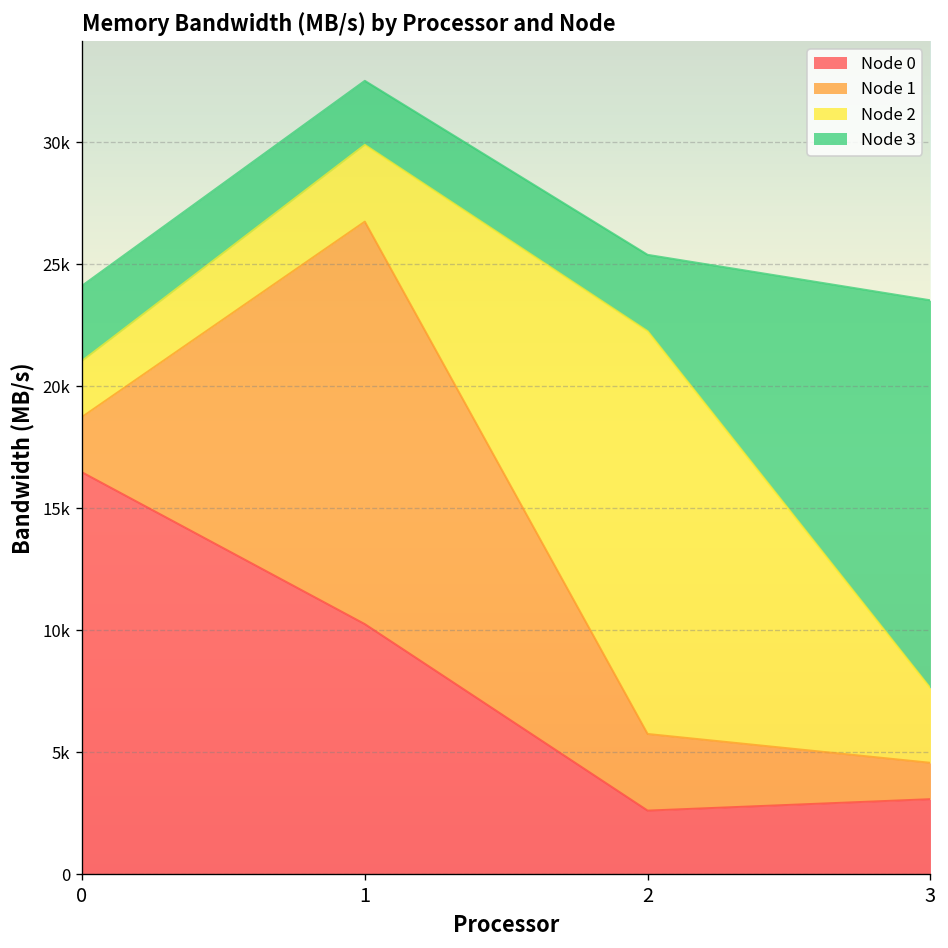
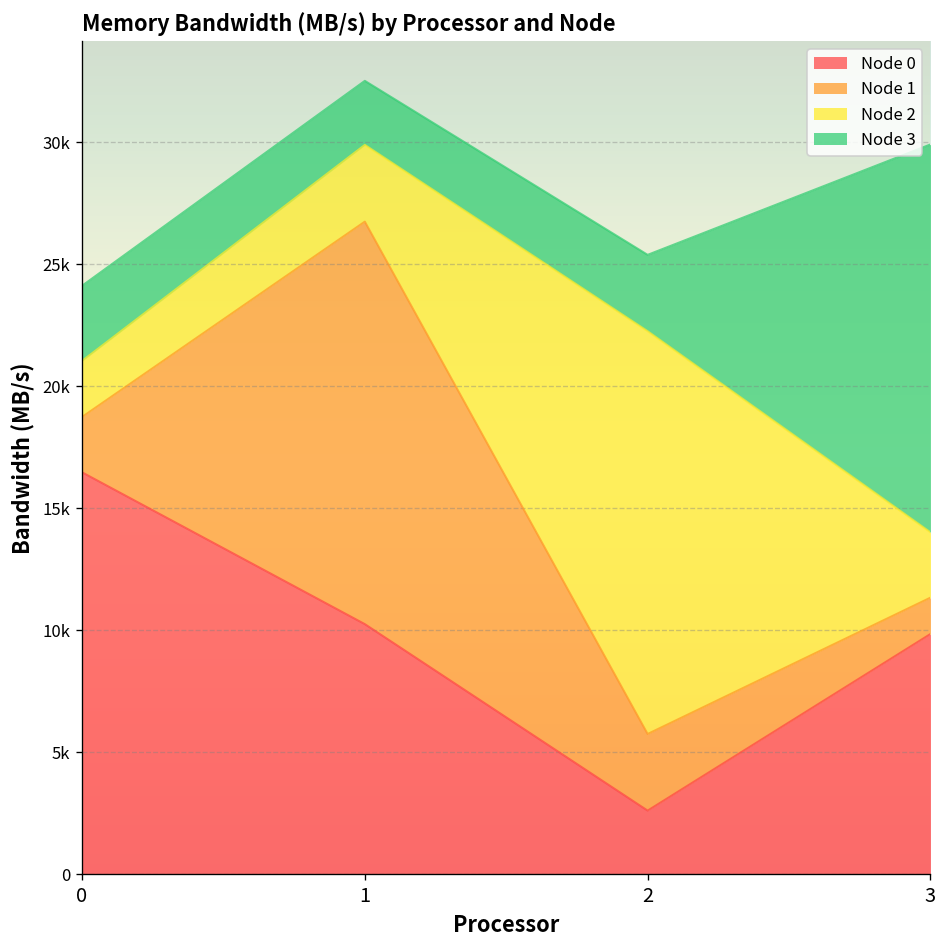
  {
    "Node 0": {
      "0": 16500,
      "1": 10300,
      "2": 2600,
-     "3": 3100
+     "3": 9900
    },
    "Node 1": {
      "0": 2300,
      "1": 16500,
      "2": 3100,
      "3": 1500
    },
    "Node 2": {
      "0": 2300,
      "1": 3100,
      "2": 16500,
-     "3": 3100
+     "3": 2700
    },
    "Node 3": {
      "0": 3100,
      "1": 2600,
      "2": 3100,
      "3": 15900
    }
  }
